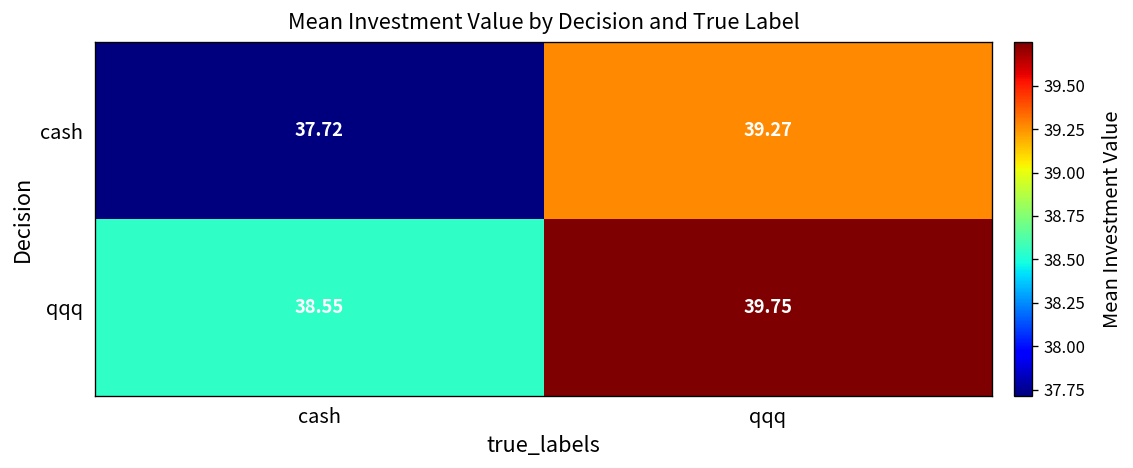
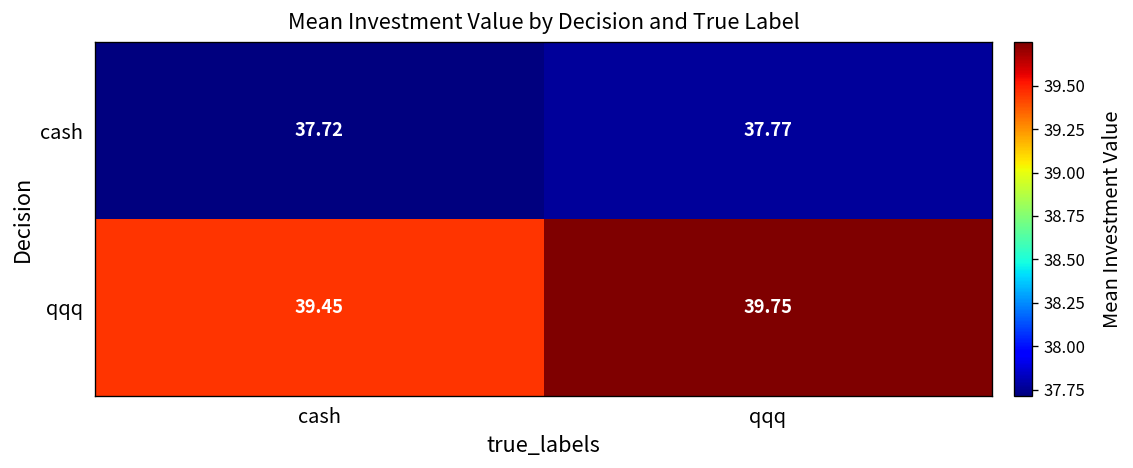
  {
    "cash": {
      "cash": 37.72,
-     "qqq": 39.27
+     "qqq": 37.77
    },
    "qqq": {
-     "cash": 38.55,
+     "cash": 39.45,
      "qqq": 39.75
    }
  }
